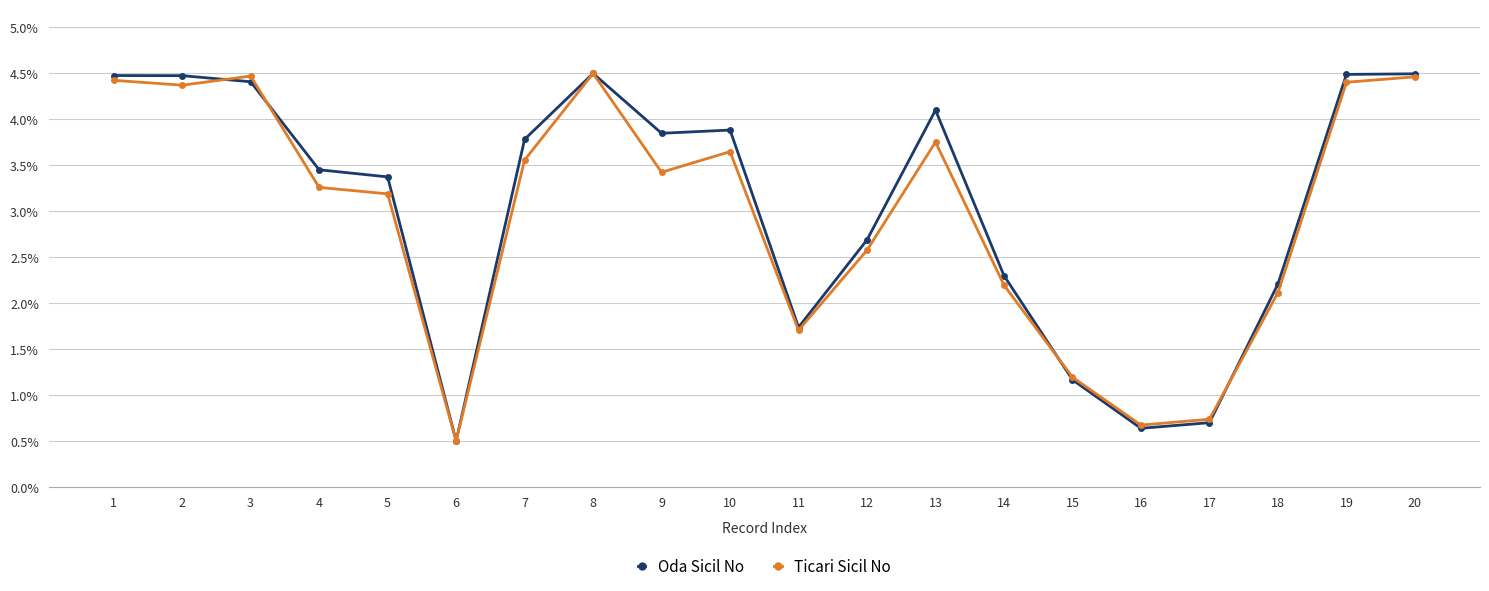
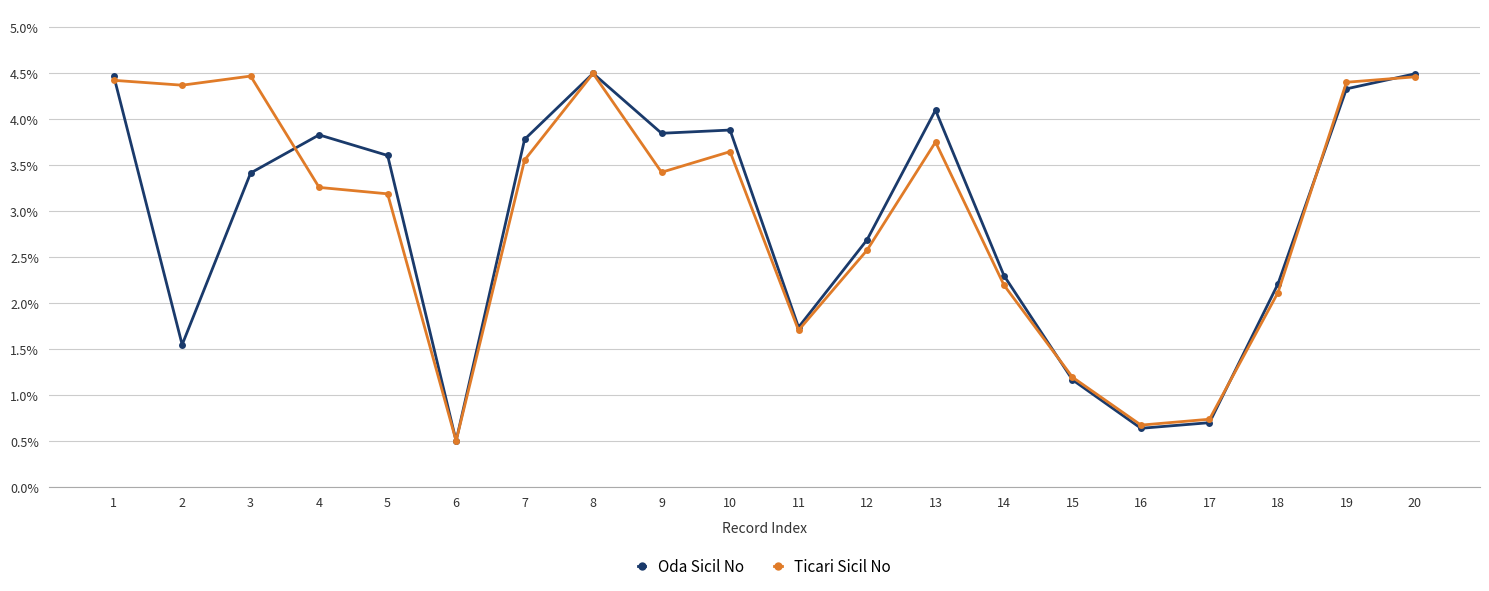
  {
    "Oda Sicil No": {
      "1": "4.5%",
-     "2": "4.5%",
-     "3": "4.4%",
-     "4": "3.5%",
-     "5": "3.4%",
+     "2": "1.5%",
+     "3": "3.4%",
+     "4": "3.8%",
+     "5": "3.6%",
      "7": "3.8%",
      "9": "3.8%",
      "10": "3.9%",
      "11": "1.7%",
      "12": "2.7%",
      "13": "4.1%",
      "14": "2.3%",
      "15": "1.2%",
      "16": "0.6%",
      "17": "0.7%",
      "18": "2.2%",
-     "19": "4.5%",
+     "19": "4.3%",
      "20": "4.5%"
    },
    "Ticari Sicil No": {
      "1": "4.4%",
      "2": "4.4%",
      "3": "4.5%",
      "4": "3.3%",
      "5": "3.2%",
      "7": "3.6%",
      "9": "3.4%",
      "10": "3.6%",
      "11": "1.7%",
      "12": "2.6%",
      "13": "3.8%",
      "14": "2.2%",
      "15": "1.2%",
      "16": "0.7%",
      "17": "0.7%",
      "18": "2.1%",
      "19": "4.4%",
      "20": "4.5%"
    }
  }
